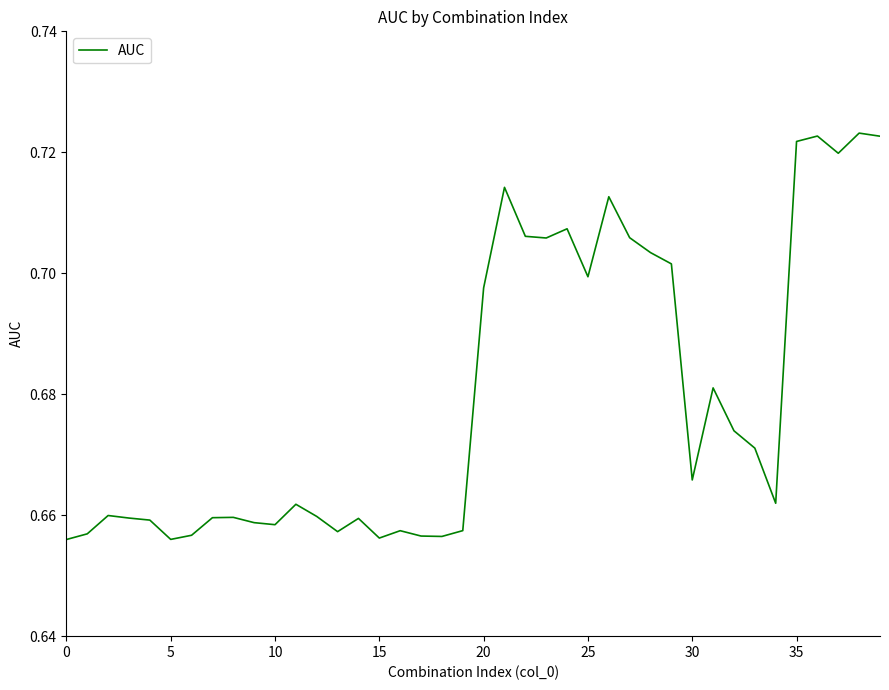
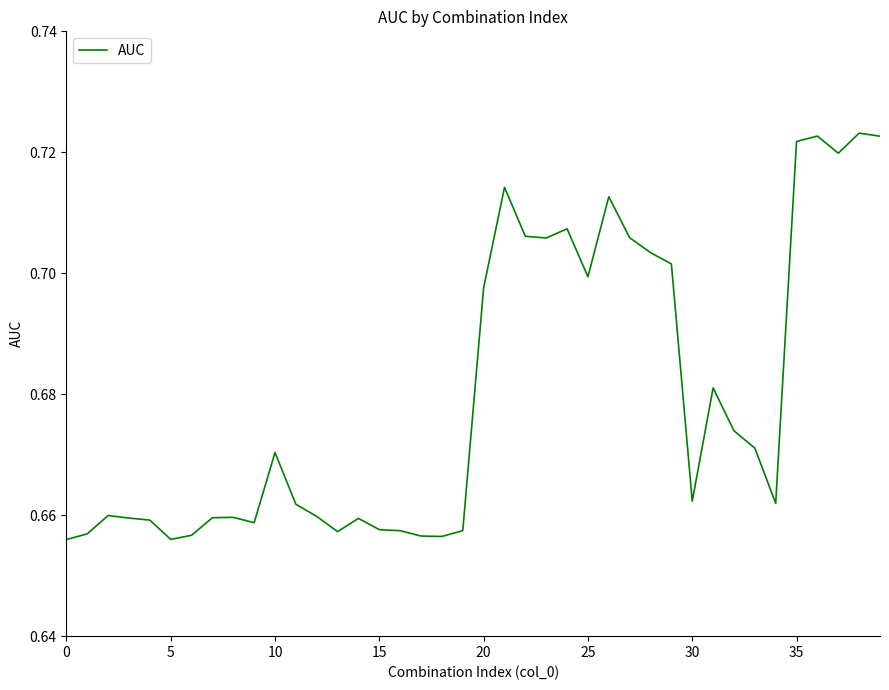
  {
    "0": 0.656,
    "5": 0.656,
-   "10": 0.658,
-   "15": 0.656,
+   "10": 0.670,
+   "15": 0.658,
    "20": 0.698,
    "25": 0.699,
-   "30": 0.666,
+   "30": 0.662,
    "35": 0.722
  }
